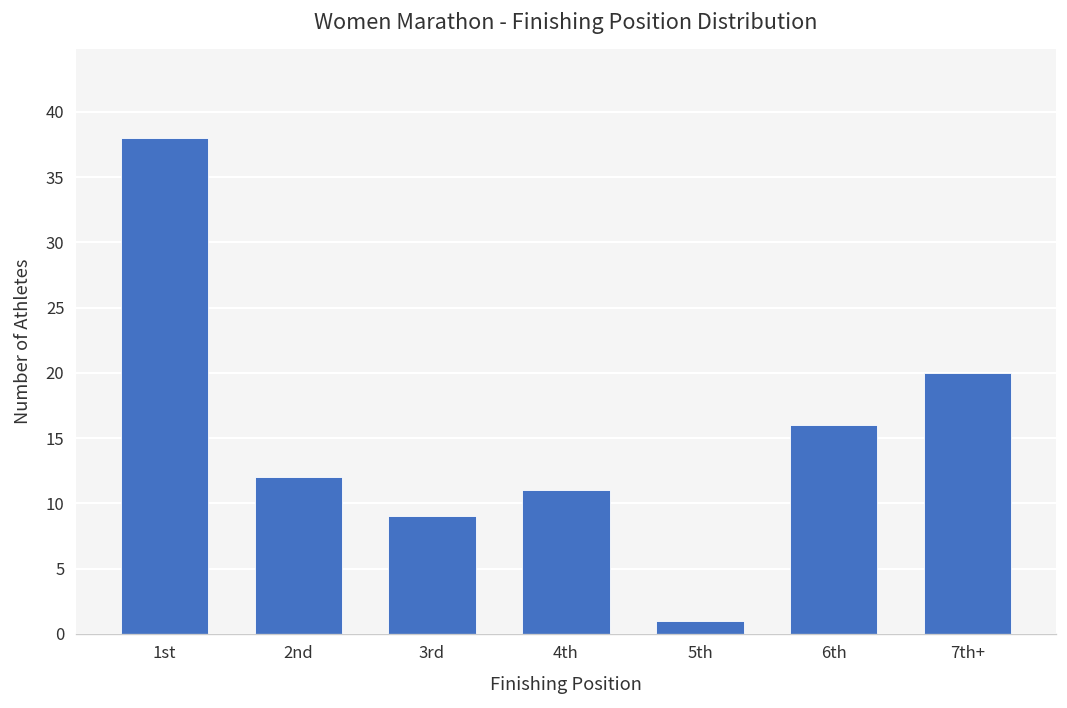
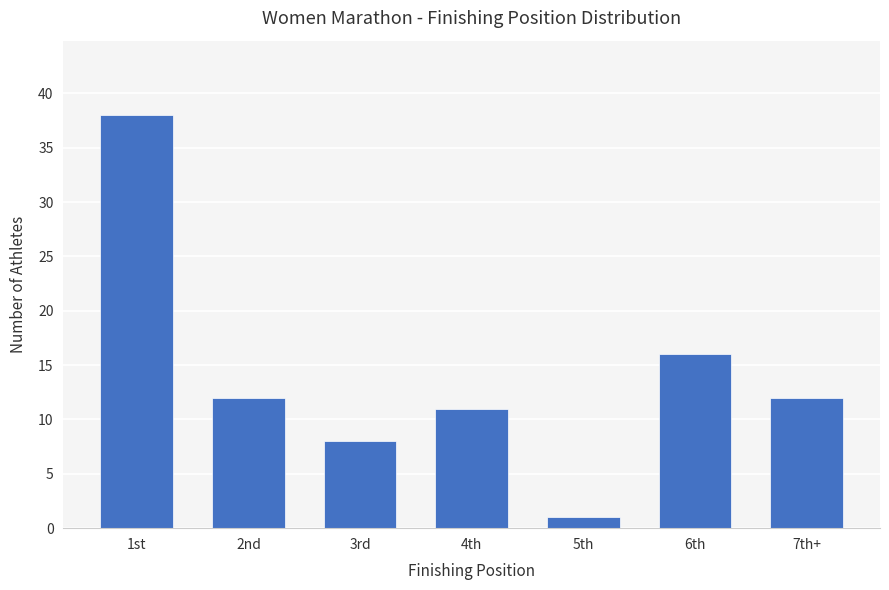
  {
    "1st": 38,
    "2nd": 12,
-   "3rd": 9,
+   "3rd": 8,
    "4th": 11,
    "5th": 1,
    "6th": 16,
-   "7th+": 20
+   "7th+": 12
  }
